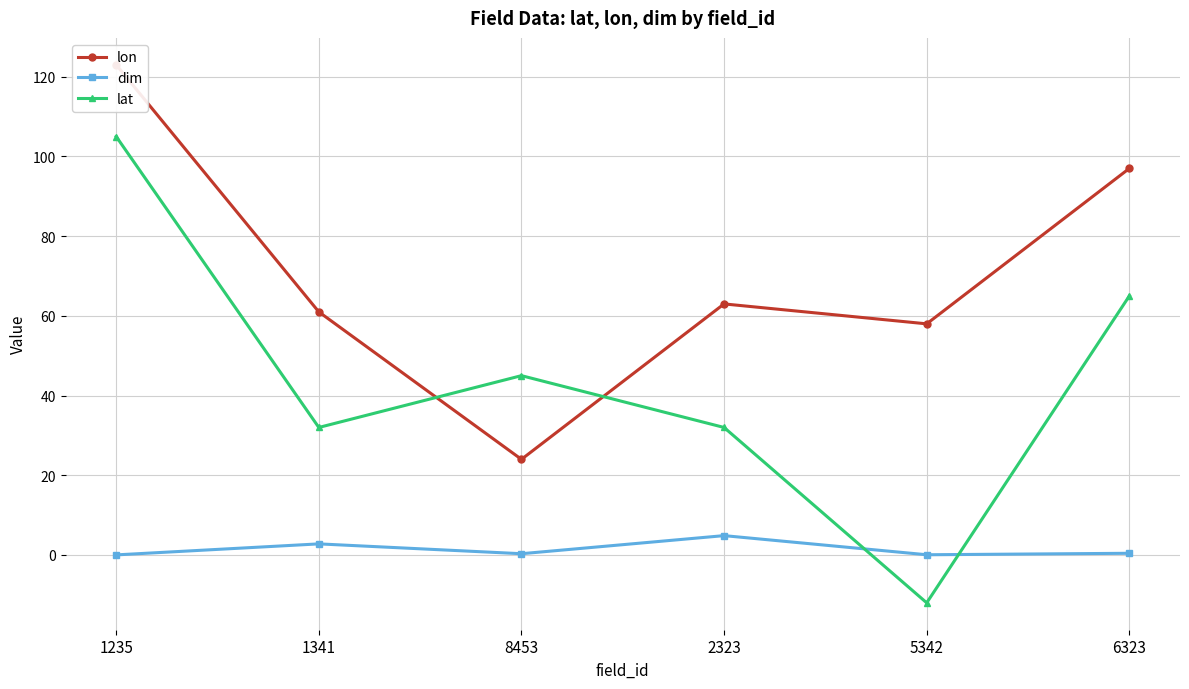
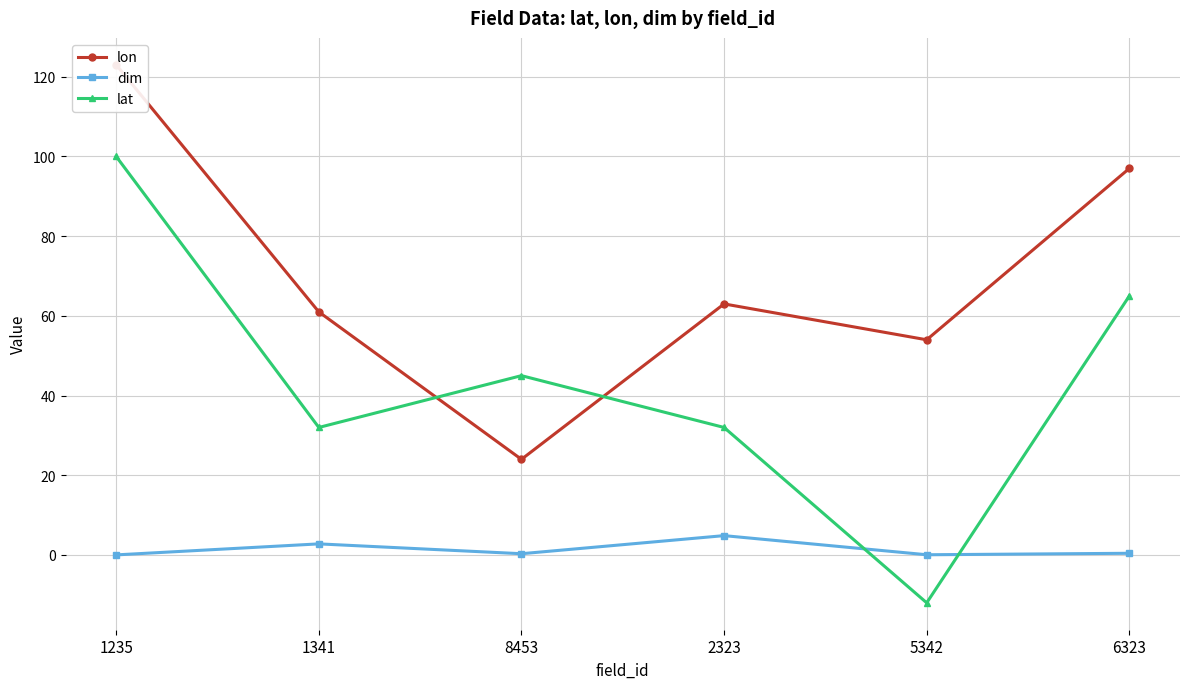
  {
    "lon": {
      "1341": 61,
      "8453": 24,
      "2323": 63,
-     "5342": 58,
+     "5342": 54,
      "6323": 97
    },
    "dim": {
      "1235": 0,
      "1341": 3,
      "8453": 0,
      "2323": 5,
      "5342": 0,
      "6323": 0
    },
    "lat": {
-     "1235": 105,
+     "1235": 100,
      "1341": 32,
      "8453": 45,
      "2323": 32,
      "5342": -12,
      "6323": 65
    }
  }
